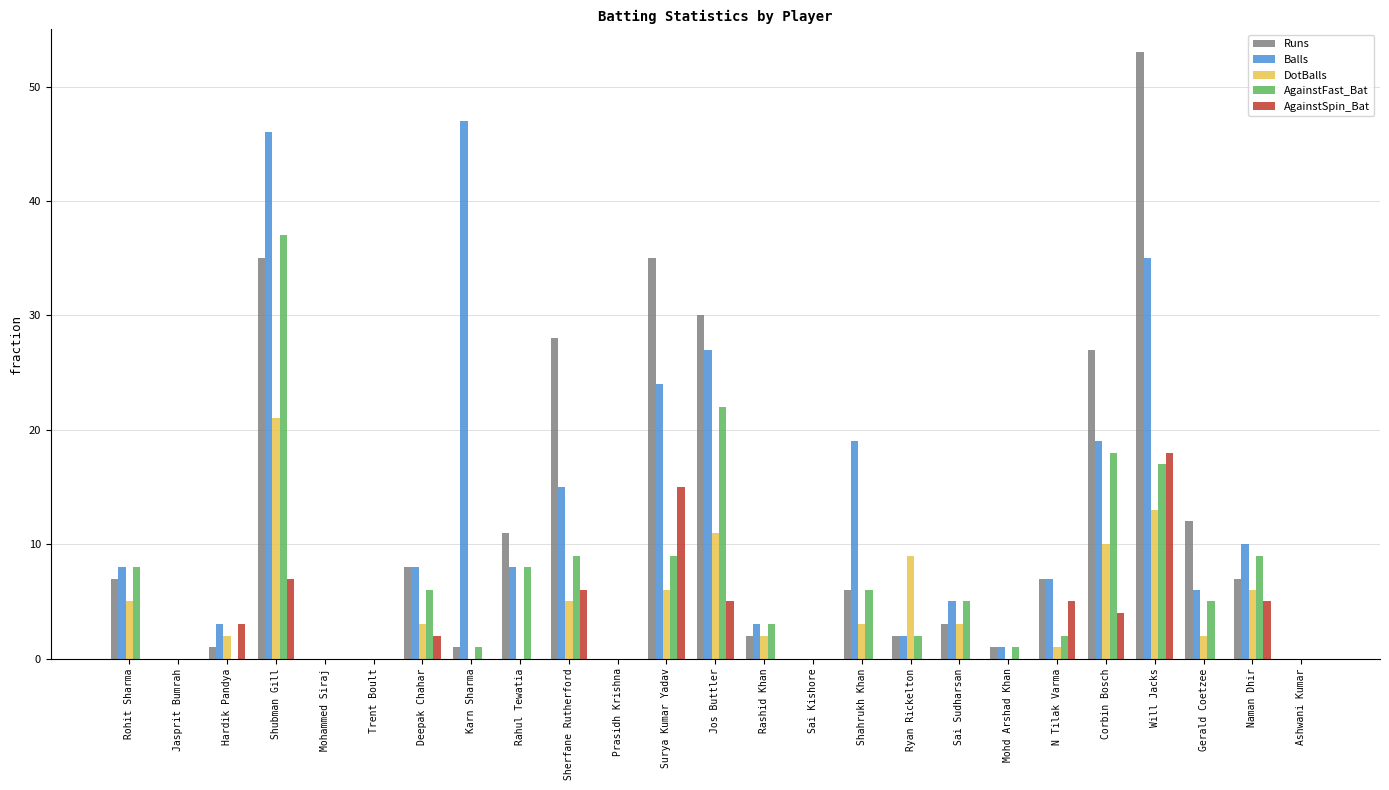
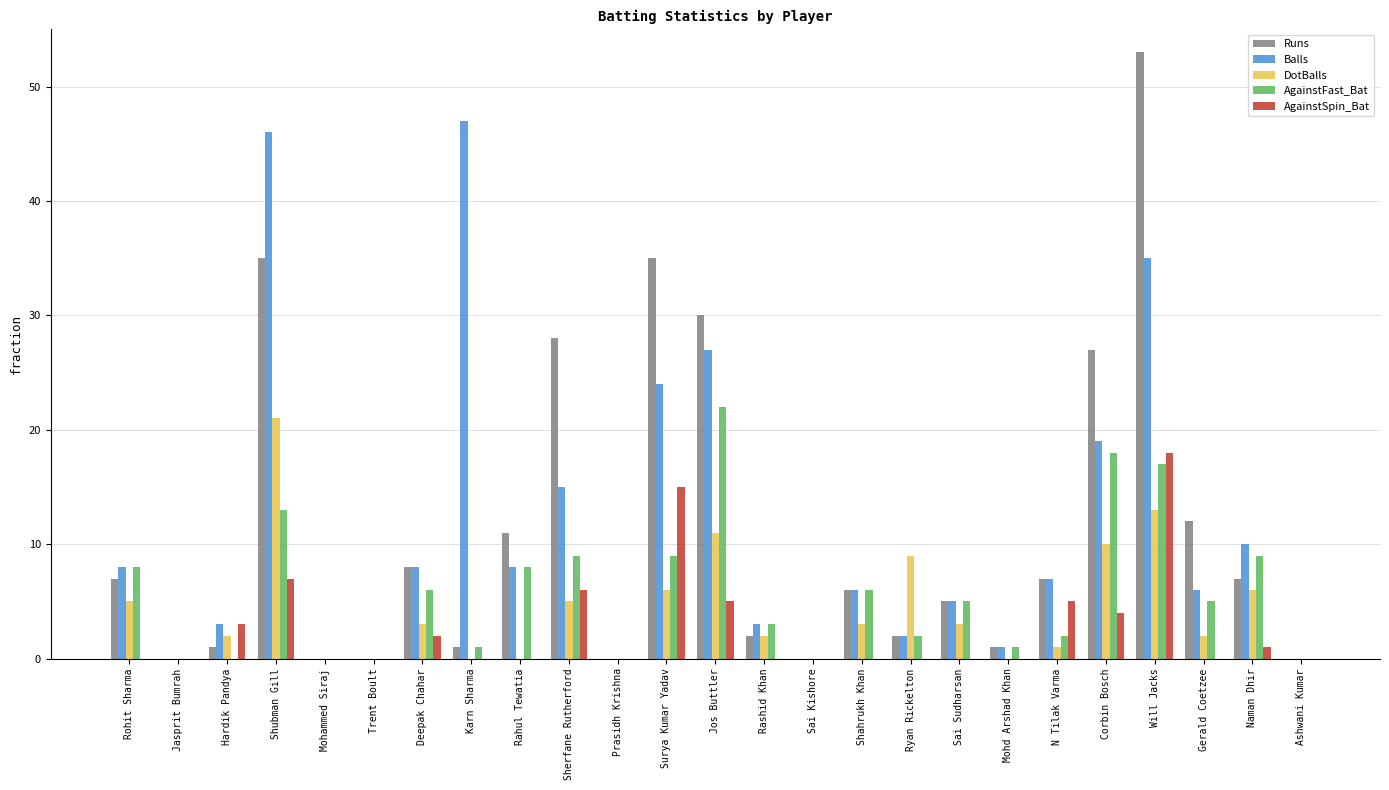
  {
    "Runs": {
      "Rohit Sharma": 7,
      "Jasprit Bumrah": 0,
      "Hardik Pandya": 1,
      "Shubman Gill": 35,
      "Mohammed Siraj": 0,
      "Trent Boult": 0,
      "Deepak Chahar": 8,
      "Karn Sharma": 1,
      "Rahul Tewatia": 11,
      "Sherfane Rutherford": 28,
      "Prasidh Krishna": 0,
      "Surya Kumar Yadav": 35,
      "Jos Buttler": 30,
      "Rashid Khan": 2,
      "Sai Kishore": 0,
      "Shahrukh Khan": 6,
      "Ryan Rickelton": 2,
-     "Sai Sudharsan": 3,
+     "Sai Sudharsan": 5,
      "Mohd Arshad Khan": 1,
      "N Tilak Varma": 7,
      "Corbin Bosch": 27,
      "Will Jacks": 53,
      "Gerald Coetzee": 12,
      "Naman Dhir": 7,
      "Ashwani Kumar": 0
    },
    "Balls": {
      "Rohit Sharma": 8,
      "Jasprit Bumrah": 0,
      "Hardik Pandya": 3,
      "Shubman Gill": 46,
      "Mohammed Siraj": 0,
      "Trent Boult": 0,
      "Deepak Chahar": 8,
      "Karn Sharma": 47,
      "Rahul Tewatia": 8,
      "Sherfane Rutherford": 15,
      "Prasidh Krishna": 0,
      "Surya Kumar Yadav": 24,
      "Jos Buttler": 27,
      "Rashid Khan": 3,
      "Sai Kishore": 0,
-     "Shahrukh Khan": 19,
+     "Shahrukh Khan": 6,
      "Ryan Rickelton": 2,
      "Sai Sudharsan": 5,
      "Mohd Arshad Khan": 1,
      "N Tilak Varma": 7,
      "Corbin Bosch": 19,
      "Will Jacks": 35,
      "Gerald Coetzee": 6,
      "Naman Dhir": 10,
      "Ashwani Kumar": 0
    },
    "DotBalls": {
      "Rohit Sharma": 5,
      "Jasprit Bumrah": 0,
      "Hardik Pandya": 2,
      "Shubman Gill": 21,
      "Mohammed Siraj": 0,
      "Trent Boult": 0,
      "Deepak Chahar": 3,
      "Karn Sharma": 0,
      "Rahul Tewatia": 0,
      "Sherfane Rutherford": 5,
      "Prasidh Krishna": 0,
      "Surya Kumar Yadav": 6,
      "Jos Buttler": 11,
      "Rashid Khan": 2,
      "Sai Kishore": 0,
      "Shahrukh Khan": 3,
      "Ryan Rickelton": 9,
      "Sai Sudharsan": 3,
      "Mohd Arshad Khan": 0,
      "N Tilak Varma": 1,
      "Corbin Bosch": 10,
      "Will Jacks": 13,
      "Gerald Coetzee": 2,
      "Naman Dhir": 6,
      "Ashwani Kumar": 0
    },
    "AgainstFast_Bat": {
      "Rohit Sharma": 8,
      "Jasprit Bumrah": 0,
      "Hardik Pandya": 0,
-     "Shubman Gill": 37,
+     "Shubman Gill": 13,
      "Mohammed Siraj": 0,
      "Trent Boult": 0,
      "Deepak Chahar": 6,
      "Karn Sharma": 1,
      "Rahul Tewatia": 8,
      "Sherfane Rutherford": 9,
      "Prasidh Krishna": 0,
      "Surya Kumar Yadav": 9,
      "Jos Buttler": 22,
      "Rashid Khan": 3,
      "Sai Kishore": 0,
      "Shahrukh Khan": 6,
      "Ryan Rickelton": 2,
      "Sai Sudharsan": 5,
      "Mohd Arshad Khan": 1,
      "N Tilak Varma": 2,
      "Corbin Bosch": 18,
      "Will Jacks": 17,
      "Gerald Coetzee": 5,
      "Naman Dhir": 9,
      "Ashwani Kumar": 0
    },
    "AgainstSpin_Bat": {
      "Rohit Sharma": 0,
      "Jasprit Bumrah": 0,
      "Hardik Pandya": 3,
      "Shubman Gill": 7,
      "Mohammed Siraj": 0,
      "Trent Boult": 0,
      "Deepak Chahar": 2,
      "Karn Sharma": 0,
      "Rahul Tewatia": 0,
      "Sherfane Rutherford": 6,
      "Prasidh Krishna": 0,
      "Surya Kumar Yadav": 15,
      "Jos Buttler": 5,
      "Rashid Khan": 0,
      "Sai Kishore": 0,
      "Shahrukh Khan": 0,
      "Ryan Rickelton": 0,
      "Sai Sudharsan": 0,
      "Mohd Arshad Khan": 0,
      "N Tilak Varma": 5,
      "Corbin Bosch": 4,
      "Will Jacks": 18,
      "Gerald Coetzee": 0,
-     "Naman Dhir": 5,
+     "Naman Dhir": 1,
      "Ashwani Kumar": 0
    }
  }
